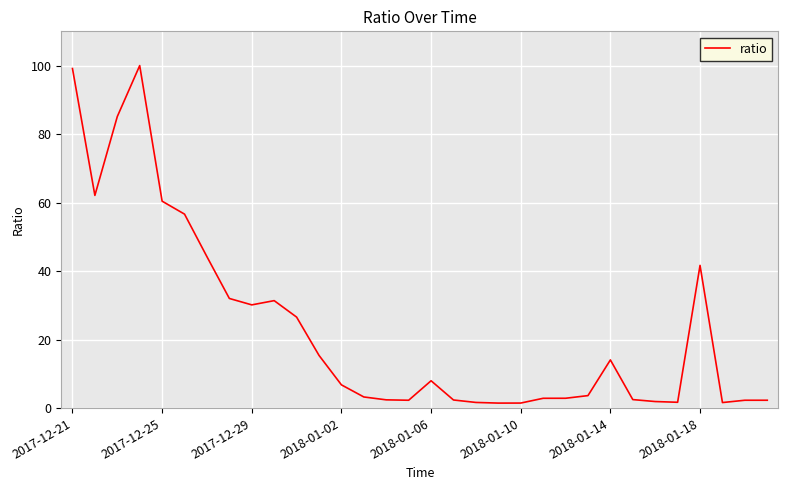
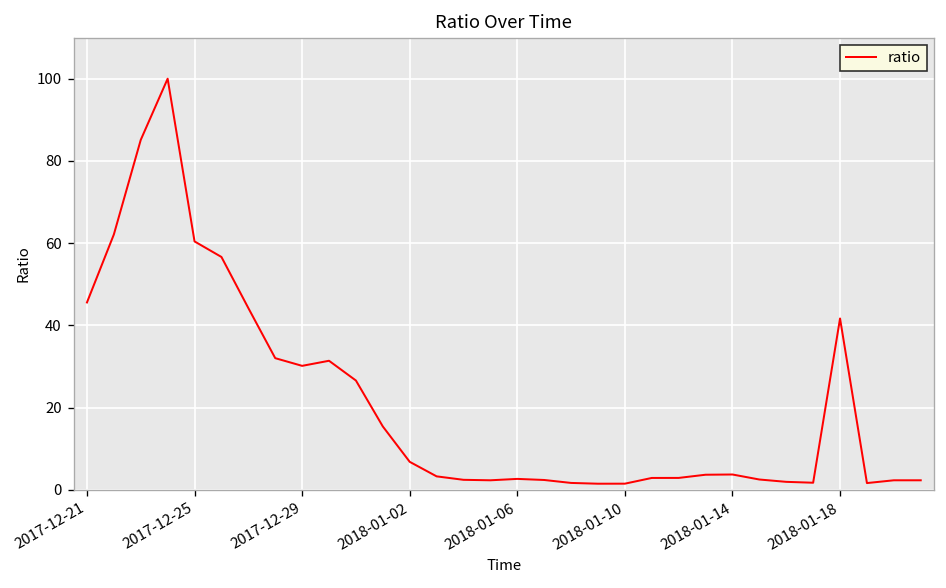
  {
-   "2017-12-21": 99,
+   "2017-12-21": 46,
    "2017-12-25": 60,
    "2017-12-29": 30,
    "2018-01-02": 7,
-   "2018-01-06": 8,
+   "2018-01-06": 3,
    "2018-01-10": 1,
-   "2018-01-14": 14,
+   "2018-01-14": 4,
    "2018-01-18": 42
  }
